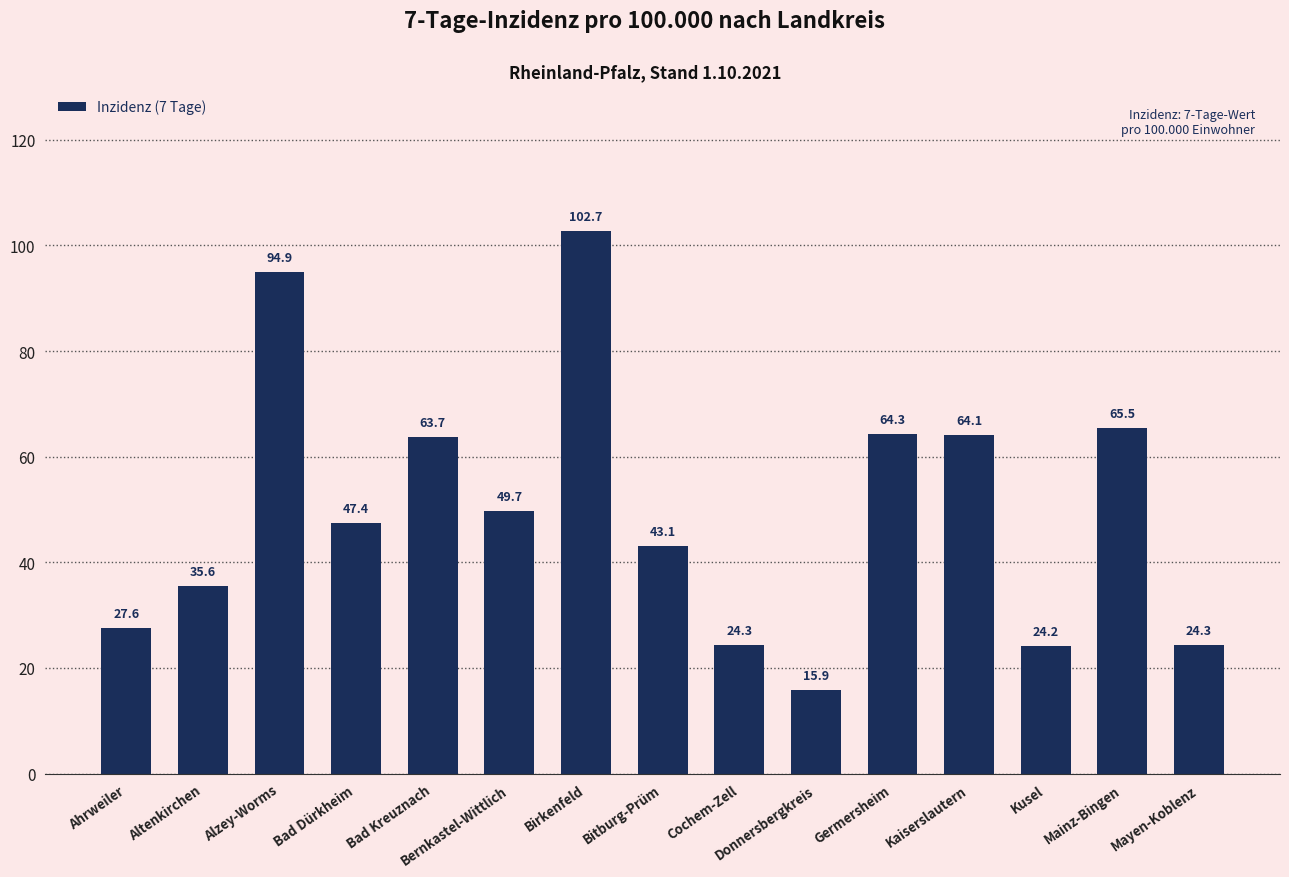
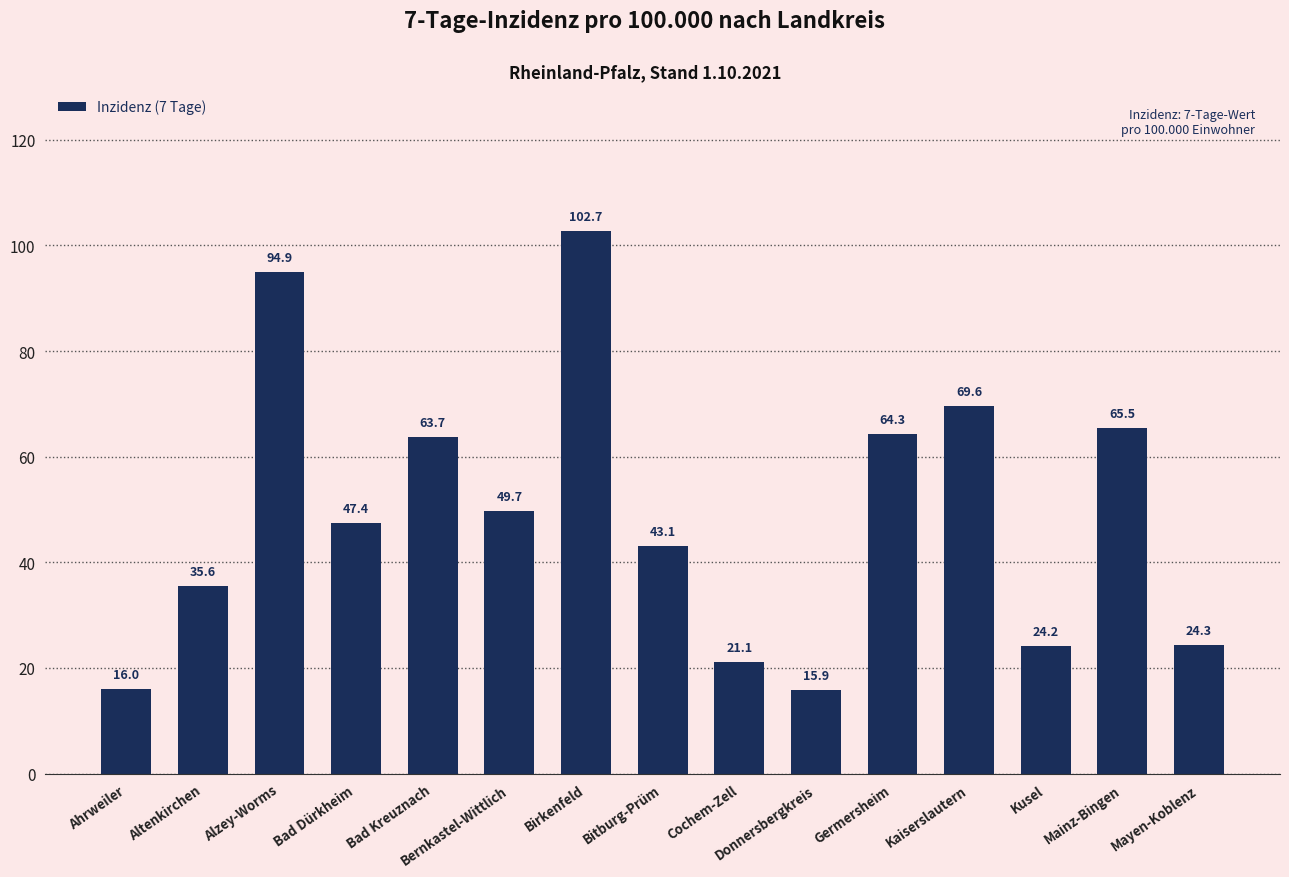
  {
-   "Ahrweiler": 27.6,
+   "Ahrweiler": 16.0,
    "Altenkirchen": 35.6,
    "Alzey-Worms": 94.9,
    "Bad Dürkheim": 47.4,
    "Bad Kreuznach": 63.7,
    "Bernkastel-Wittlich": 49.7,
    "Birkenfeld": 102.7,
    "Bitburg-Prüm": 43.1,
-   "Cochem-Zell": 24.3,
+   "Cochem-Zell": 21.1,
    "Donnersbergkreis": 15.9,
    "Germersheim": 64.3,
-   "Kaiserslautern": 64.1,
+   "Kaiserslautern": 69.6,
    "Kusel": 24.2,
    "Mainz-Bingen": 65.5,
    "Mayen-Koblenz": 24.3
  }
